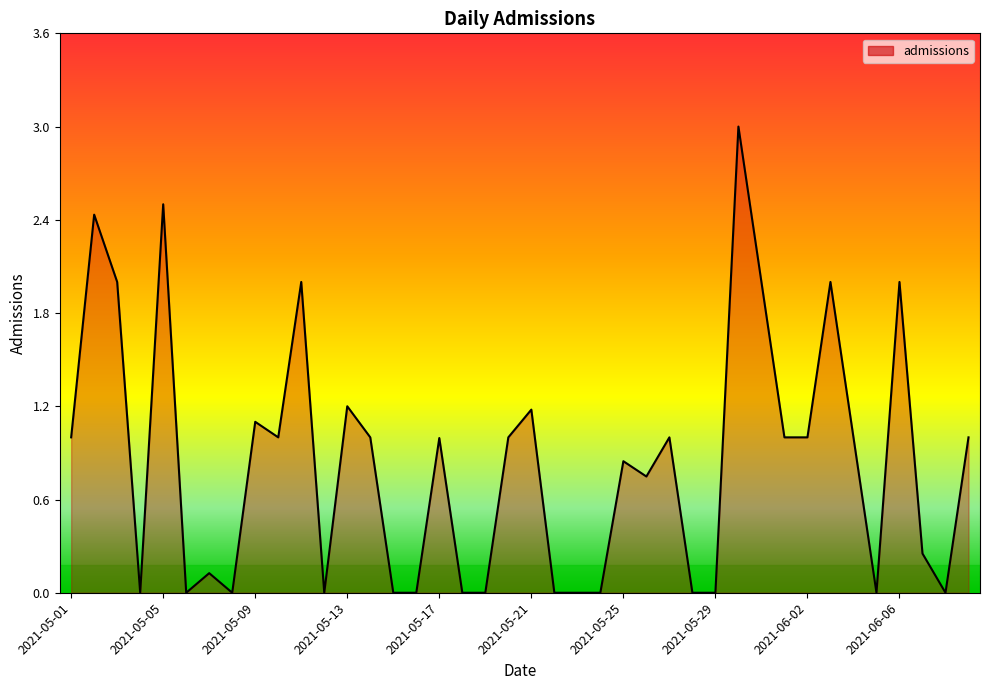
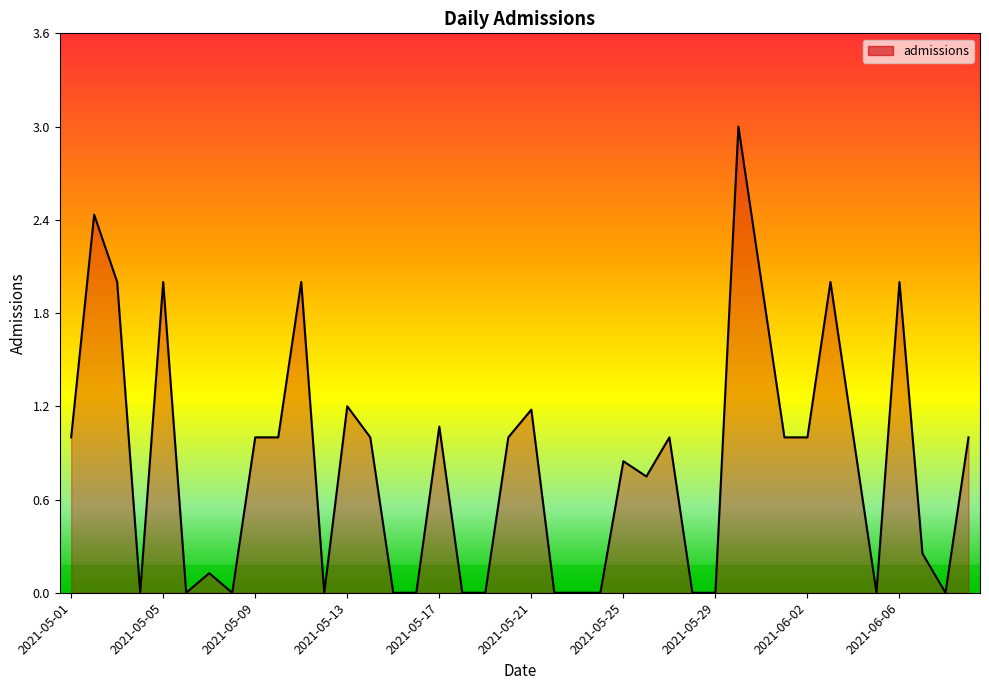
  {
    "2021-05-01": 1.00,
-   "2021-05-05": 2.5,
-   "2021-05-09": 1.1,
+   "2021-05-05": 2.0,
+   "2021-05-09": 1.0,
    "2021-05-13": 1.20,
-   "2021-05-17": 1.00,
+   "2021-05-17": 1.07,
    "2021-05-21": 1.18,
    "2021-05-25": 0.85,
    "2021-06-02": 1.00,
    "2021-06-06": 2.00
  }
